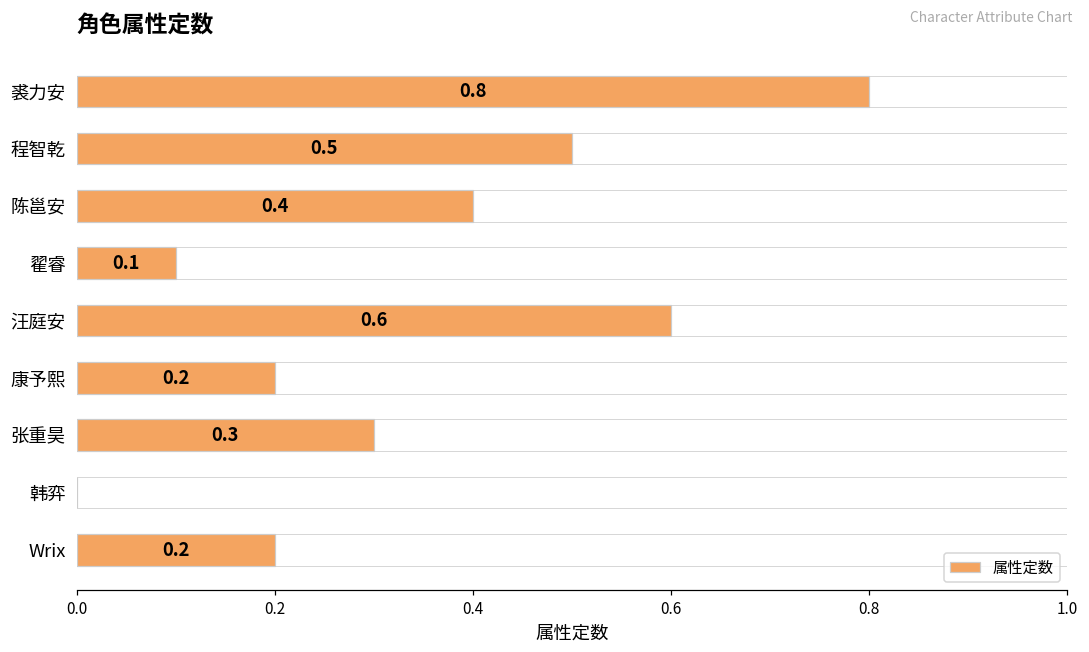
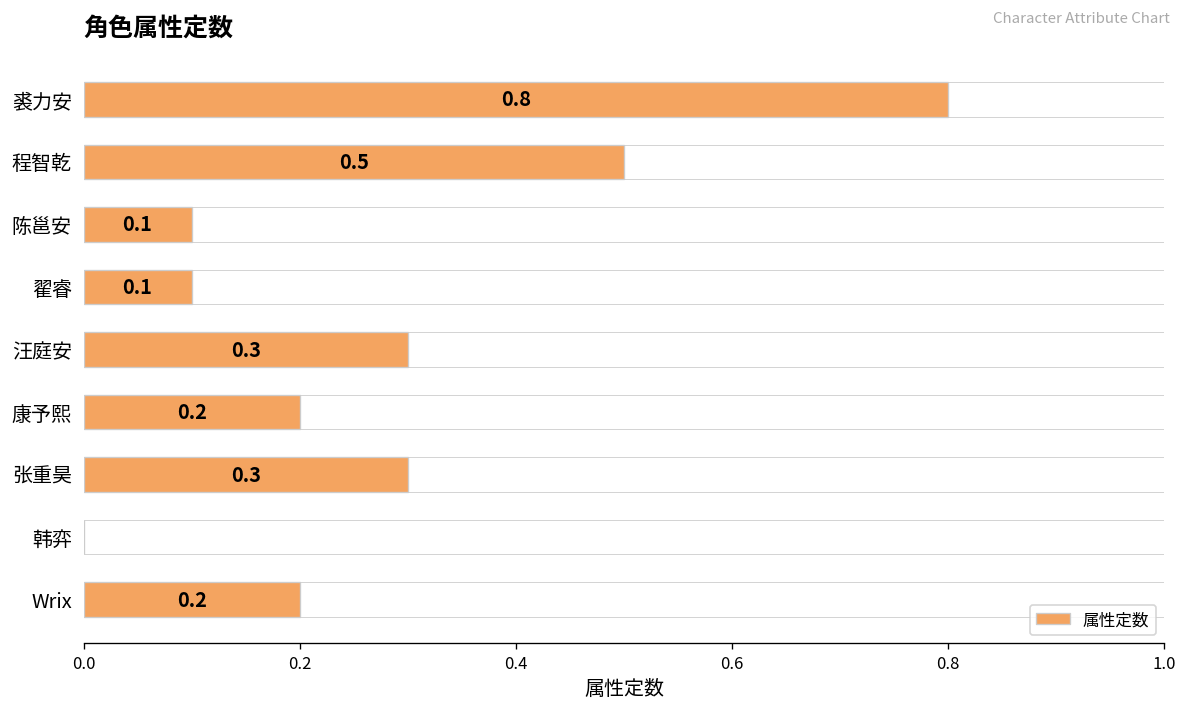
  {
    "裘力安": 0.8,
    "程智乾": 0.5,
-   "陈邕安": 0.4,
+   "陈邕安": 0.1,
    "翟睿": 0.1,
-   "汪庭安": 0.6,
+   "汪庭安": 0.3,
    "康予熙": 0.2,
    "张重昊": 0.3,
    "Wrix": 0.2
  }
